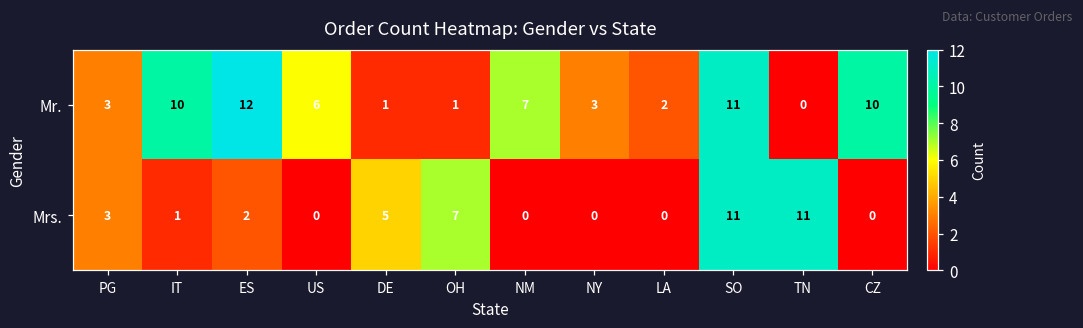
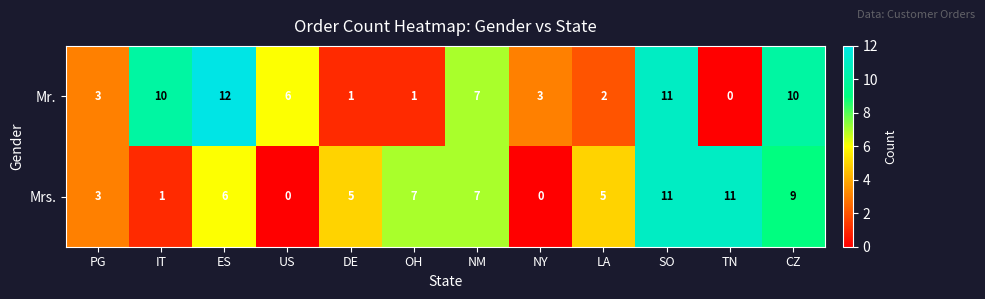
  {
    "Mr.": {
      "PG": 3,
      "IT": 10,
      "ES": 12,
      "US": 6,
      "DE": 1,
      "OH": 1,
      "NM": 7,
      "NY": 3,
      "LA": 2,
      "SO": 11,
      "TN": 0,
      "CZ": 10
    },
    "Mrs.": {
      "PG": 3,
      "IT": 1,
-     "ES": 2,
+     "ES": 6,
      "US": 0,
      "DE": 5,
      "OH": 7,
-     "NM": 0,
+     "NM": 7,
      "NY": 0,
-     "LA": 0,
+     "LA": 5,
      "SO": 11,
      "TN": 11,
-     "CZ": 0
+     "CZ": 9
    }
  }
